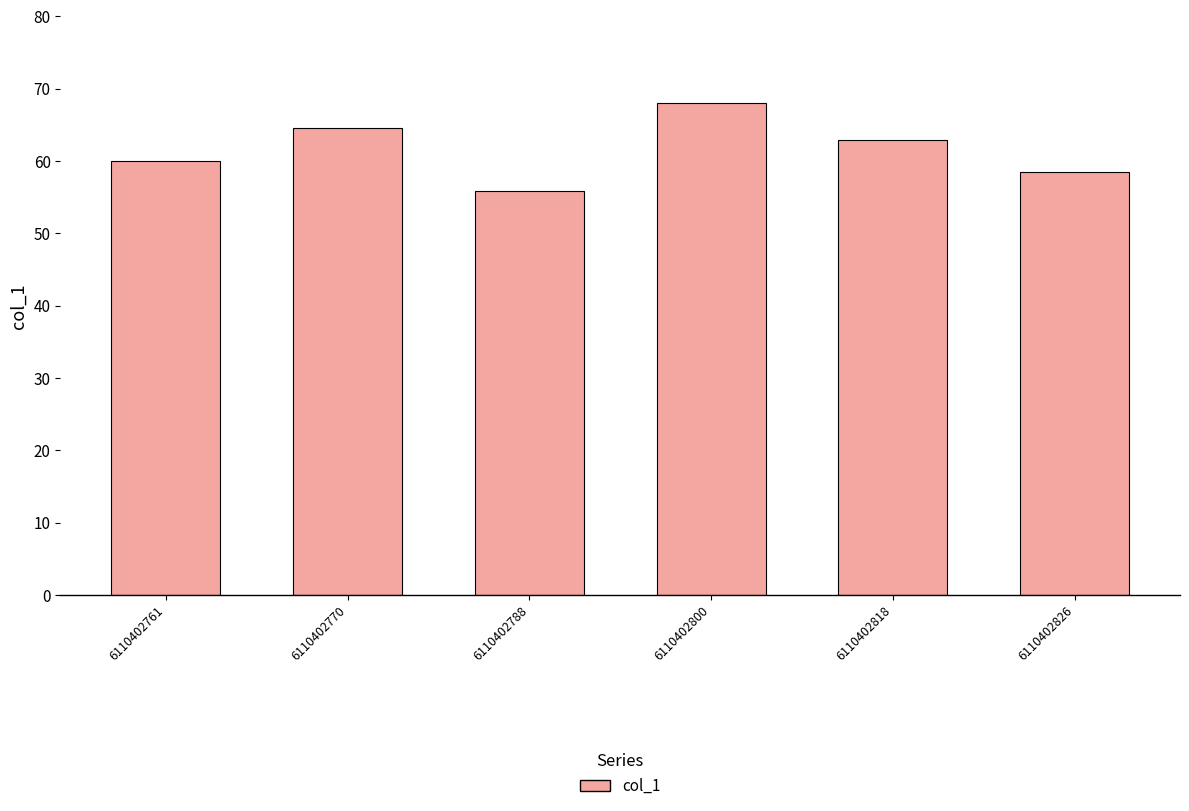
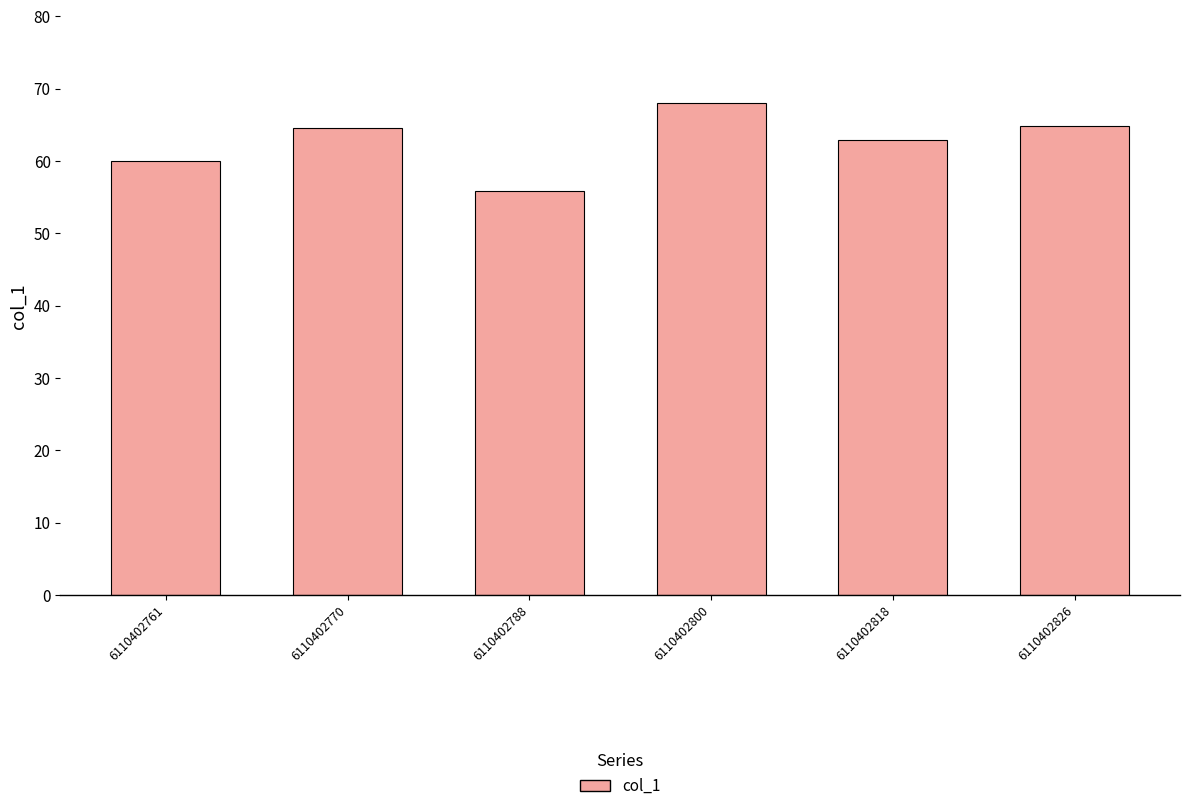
  {
    "6110402761": 60,
    "6110402770": 65,
    "6110402788": 56,
    "6110402800": 68,
    "6110402818": 63,
-   "6110402826": 59
+   "6110402826": 65
  }
